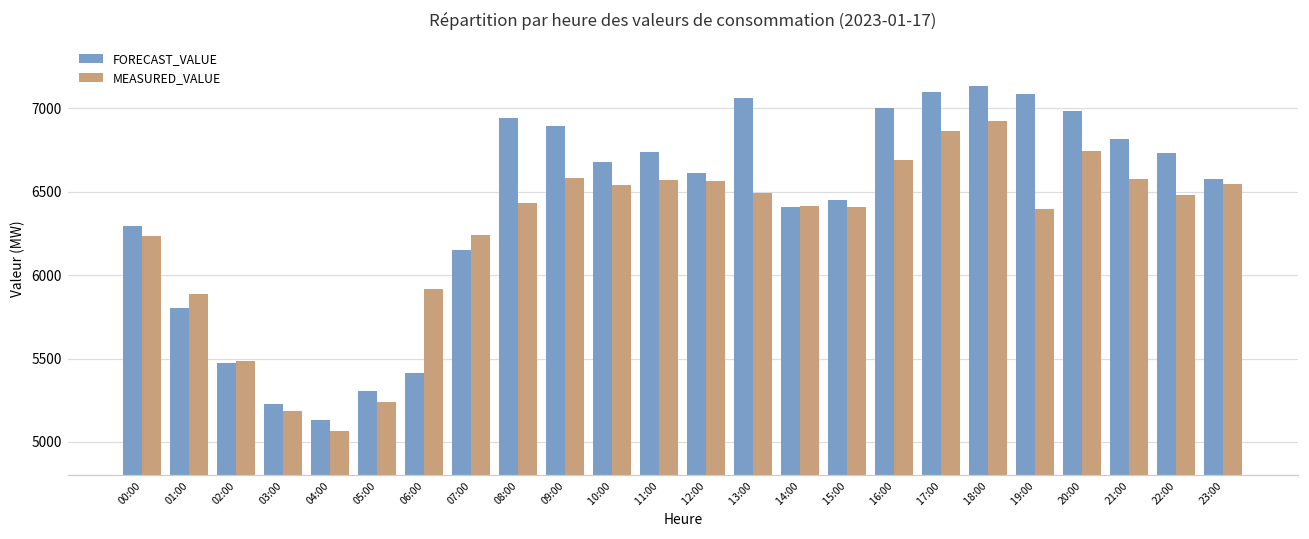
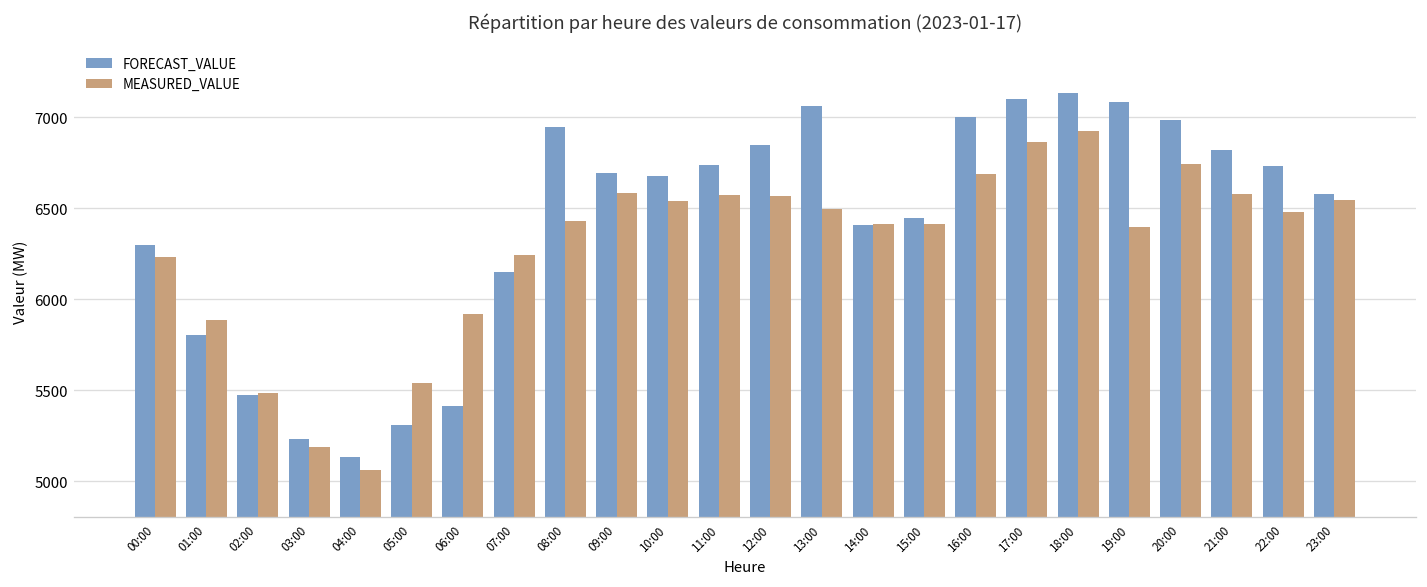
  {
    "FORECAST_VALUE": {
      "00:00": 6300,
      "01:00": 5800,
      "02:00": 5480,
      "03:00": 5230,
      "04:00": 5130,
      "05:00": 5310,
      "06:00": 5410,
      "07:00": 6150,
      "08:00": 6940,
-     "09:00": 6900,
+     "09:00": 6690,
      "10:00": 6680,
      "11:00": 6740,
-     "12:00": 6610,
+     "12:00": 6850,
      "13:00": 7060,
      "14:00": 6410,
      "15:00": 6450,
      "16:00": 7000,
      "17:00": 7100,
      "18:00": 7140,
      "19:00": 7080,
      "20:00": 6990,
      "21:00": 6820,
      "22:00": 6730,
      "23:00": 6580
    },
    "MEASURED_VALUE": {
      "00:00": 6230,
      "01:00": 5890,
      "02:00": 5480,
      "03:00": 5190,
      "04:00": 5060,
-     "05:00": 5240,
+     "05:00": 5540,
      "06:00": 5920,
      "07:00": 6240,
      "08:00": 6430,
      "09:00": 6580,
      "10:00": 6540,
      "11:00": 6570,
      "12:00": 6570,
      "13:00": 6500,
      "14:00": 6410,
      "15:00": 6410,
      "16:00": 6690,
      "17:00": 6860,
      "18:00": 6930,
      "19:00": 6400,
      "20:00": 6740,
      "21:00": 6580,
      "22:00": 6480,
      "23:00": 6550
    }
  }
